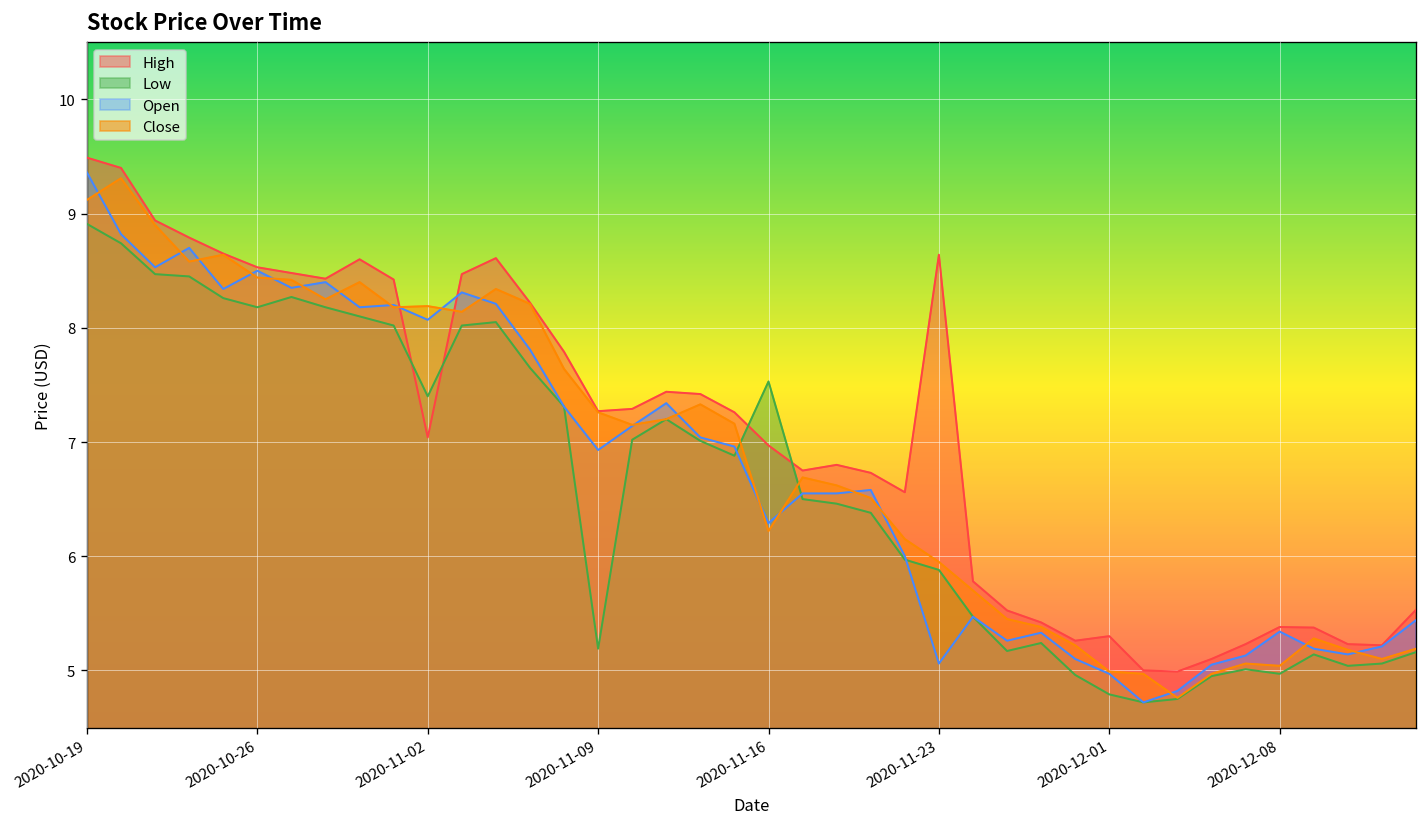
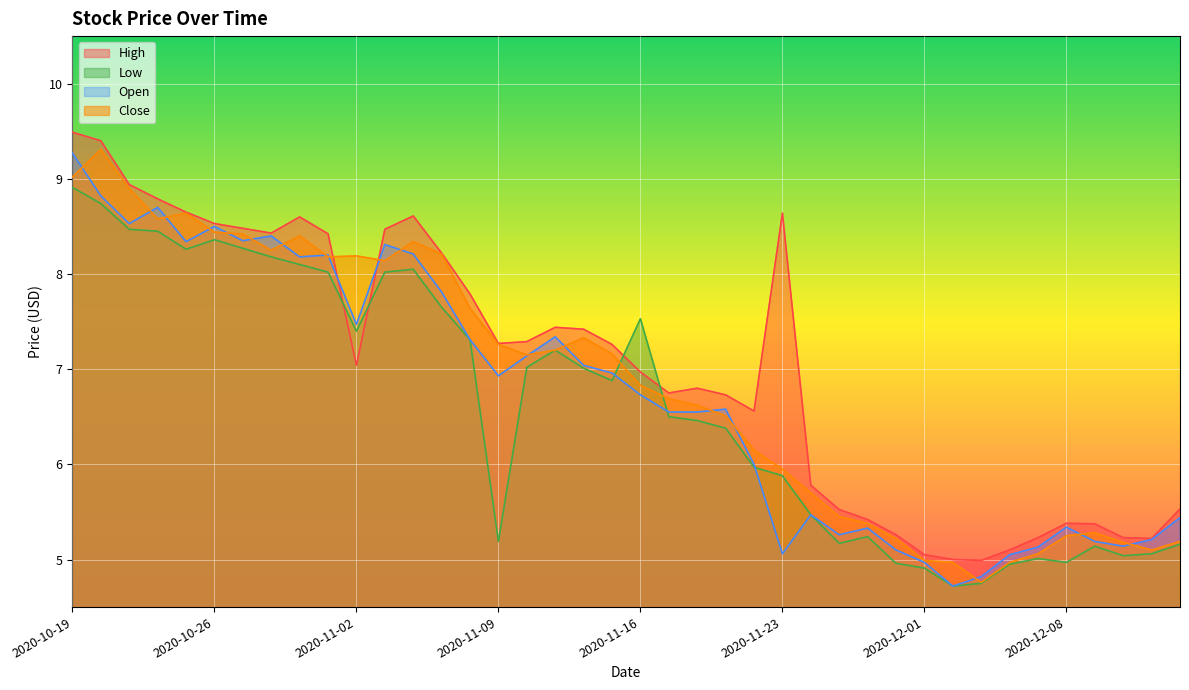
  {
    "High": {
      "2020-10-19": 9.5,
      "2020-10-26": 8.5,
      "2020-11-02": 7.0,
      "2020-11-16": 7.0,
      "2020-11-23": 8.6,
-     "2020-12-01": 5.3,
+     "2020-12-01": 5.1,
      "2020-12-08": 5.4
    },
    "Low": {
      "2020-10-19": 8.9,
-     "2020-10-26": 8.2,
+     "2020-10-26": 8.4,
      "2020-11-02": 7.4,
      "2020-11-09": 5.2,
      "2020-11-16": 7.5,
      "2020-11-23": 5.9,
-     "2020-12-01": 4.8,
+     "2020-12-01": 4.9,
      "2020-12-08": 5.0
    },
    "Open": {
-     "2020-10-19": 9.4,
+     "2020-10-19": 9.3,
      "2020-10-26": 8.5,
-     "2020-11-02": 8.1,
+     "2020-11-02": 7.5,
      "2020-11-09": 6.9,
-     "2020-11-16": 6.3,
+     "2020-11-16": 6.7,
      "2020-11-23": 5.1,
      "2020-12-08": 5.3
    },
    "Close": {
-     "2020-10-19": 9.1,
+     "2020-10-19": 9.0,
      "2020-10-26": 8.4,
      "2020-11-02": 8.2,
-     "2020-11-16": 6.2,
+     "2020-11-16": 6.8,
      "2020-11-23": 6.0,
-     "2020-12-08": 5.0
+     "2020-12-08": 5.3
    }
  }
